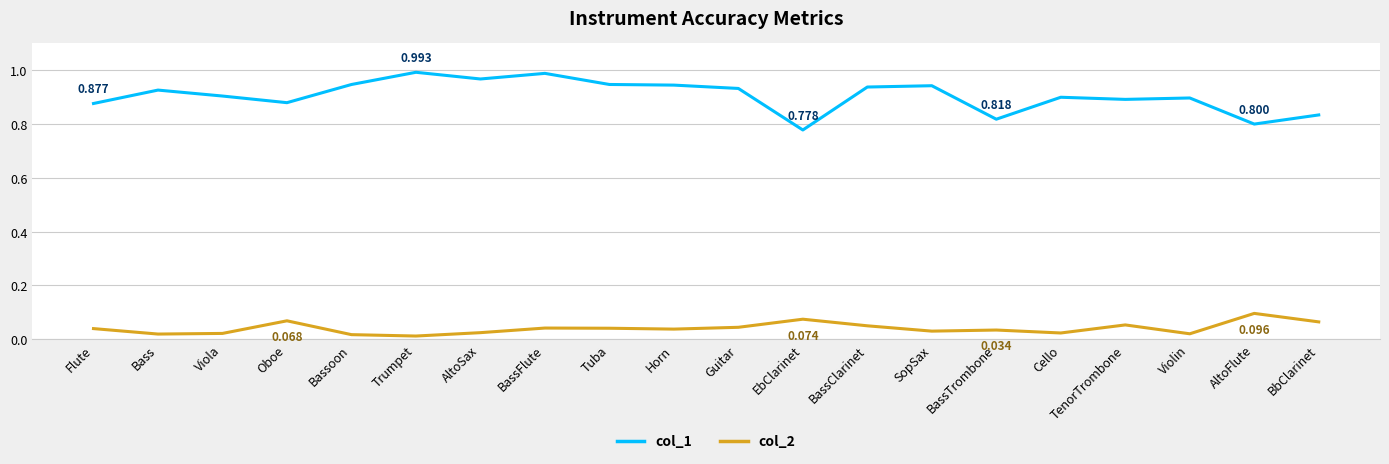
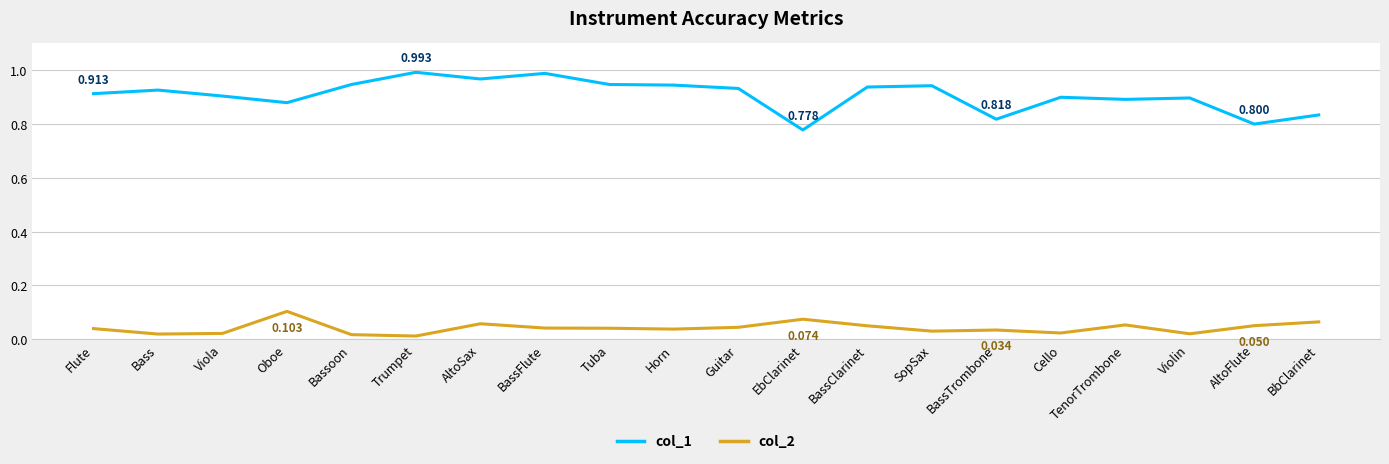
  {
    "col_1": {
-     "Flute": 0.877,
+     "Flute": 0.913,
      "Trumpet": 0.993,
      "EbClarinet": 0.778,
      "BassTrombone": 0.818,
      "AltoFlute": 0.800
    },
    "col_2": {
-     "Oboe": 0.068,
-     "AltoSax": 0.02,
+     "Oboe": 0.103,
+     "AltoSax": 0.06,
      "EbClarinet": 0.074,
      "BassTrombone": 0.034,
-     "AltoFlute": 0.096
+     "AltoFlute": 0.050
    }
  }
